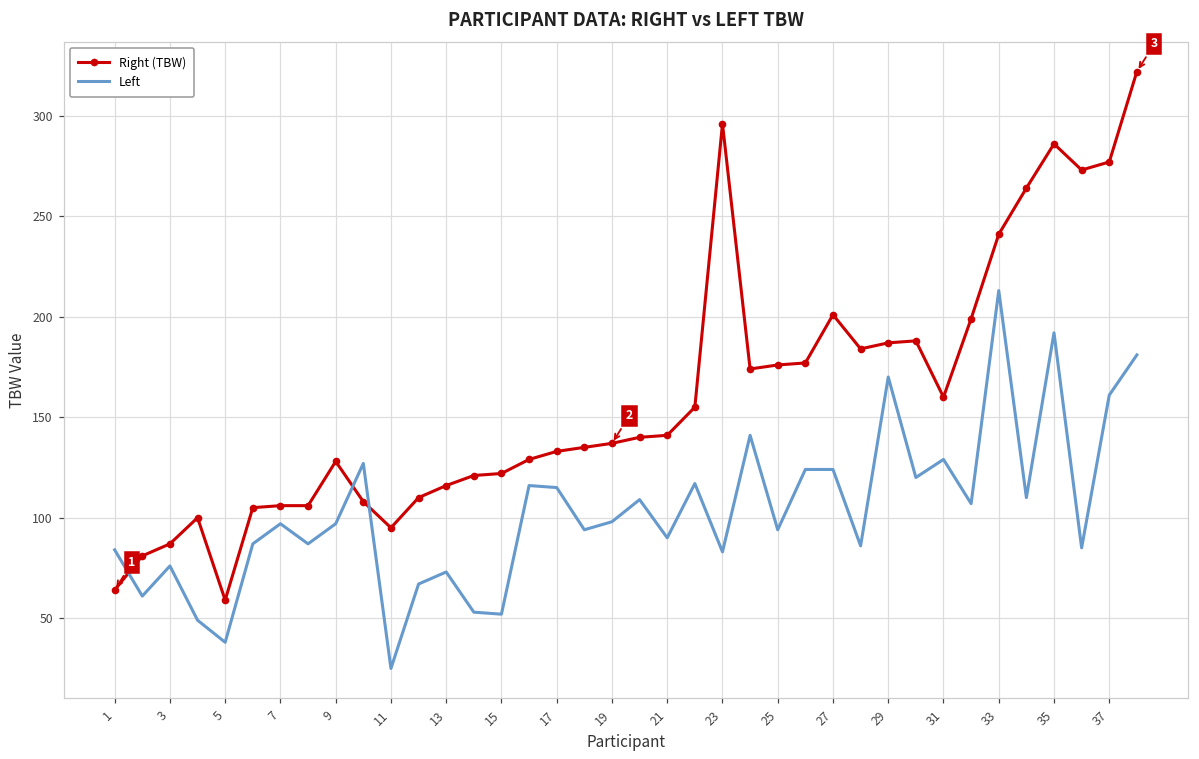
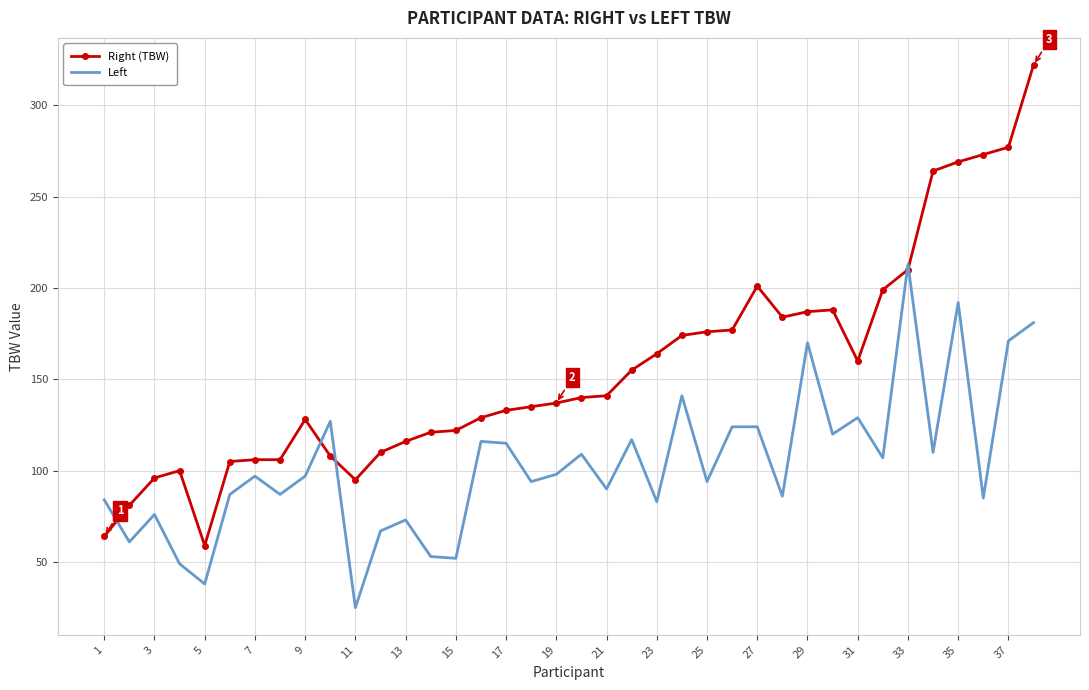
  {
    "Right (TBW)": {
-     "3": 87,
+     "3": 96,
      "5": 59,
      "7": 106,
      "9": 128,
      "11": 95,
      "13": 116,
      "15": 122,
      "17": 133,
      "21": 141,
-     "23": 296,
+     "23": 164,
      "25": 176,
      "27": 201,
      "29": 187,
      "31": 160,
-     "33": 241,
-     "35": 286,
+     "33": 210,
+     "35": 269,
      "37": 277
    },
    "Left": {
      "1": 84,
      "3": 76,
      "5": 38,
      "7": 97,
      "9": 97,
      "11": 25,
      "13": 73,
      "15": 52,
      "17": 115,
      "19": 98,
      "21": 90,
      "23": 83,
      "25": 94,
      "27": 124,
      "29": 170,
      "31": 129,
      "33": 213,
      "35": 192,
-     "37": 161
+     "37": 171
    }
  }
